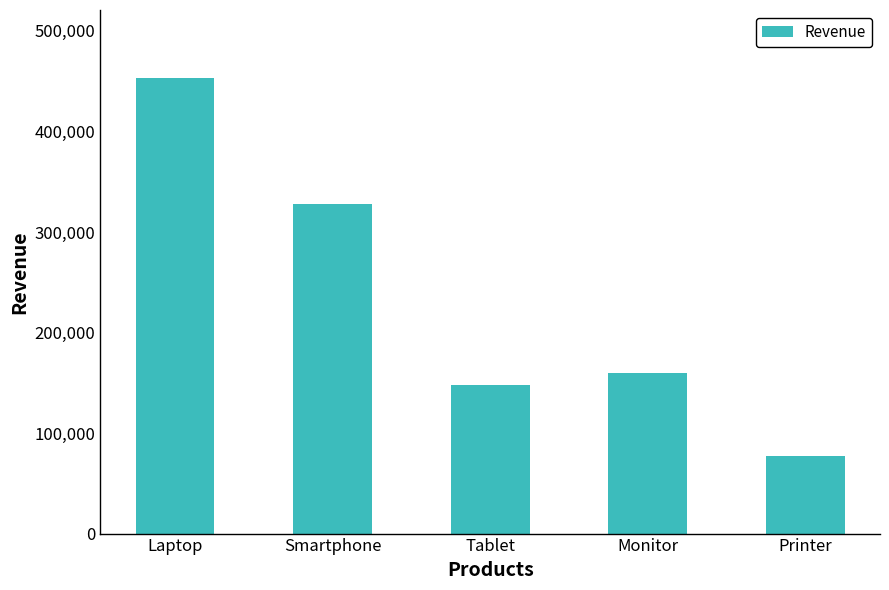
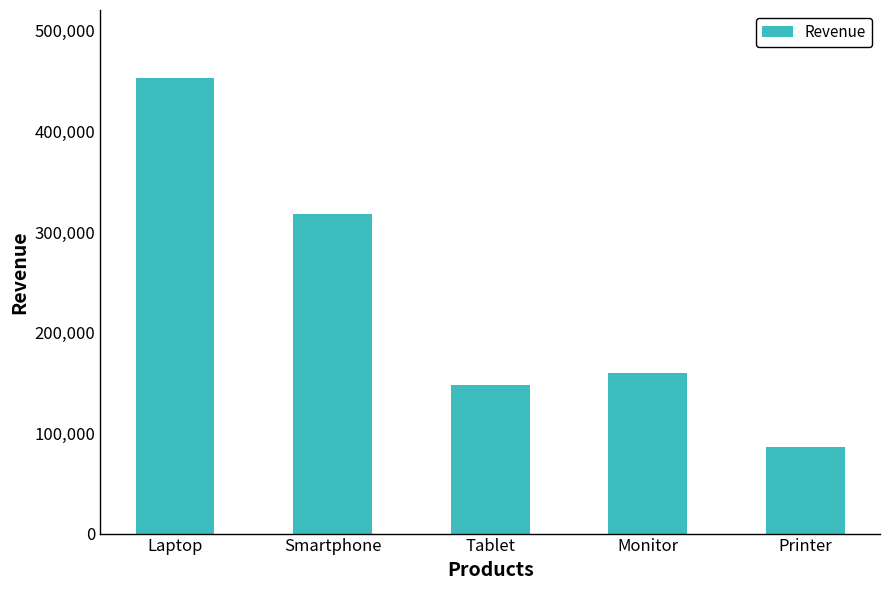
  {
    "Laptop": "453,000",
-   "Smartphone": "327,000",
+   "Smartphone": "318,000",
    "Tablet": "148,000",
    "Monitor": "160,000",
-   "Printer": "77,000"
+   "Printer": "87,000"
  }
